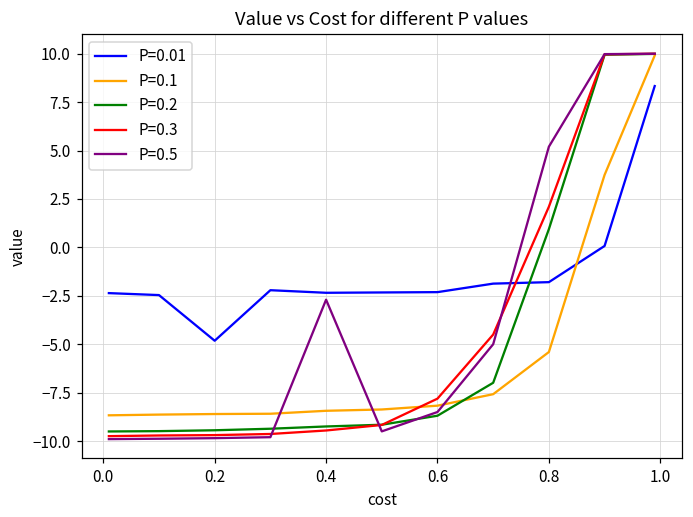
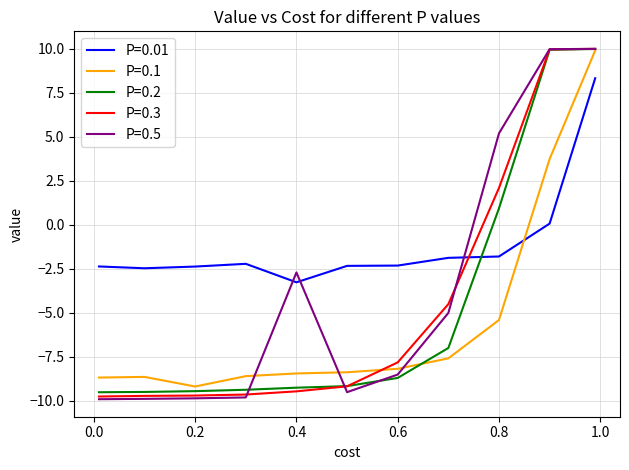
  {
    "P=0.01": {
-     "0.2": -4.8,
-     "0.4": -2.3,
+     "0.2": -2.4,
+     "0.4": -3.3,
      "0.6": -2.3,
      "0.8": -1.8
    },
    "P=0.1": {
-     "0.2": -8.6,
+     "0.2": -9.2,
      "0.4": -8.4,
      "0.6": -8.2,
      "0.8": -5.4
    },
    "P=0.2": {
      "0.2": -9.4,
      "0.4": -9.2,
      "0.6": -8.7,
      "0.8": 0.9
    },
    "P=0.3": {
      "0.2": -9.7,
      "0.4": -9.5,
      "0.6": -7.8,
      "0.8": 2.1
    },
    "P=0.5": {
      "0.2": -9.9,
      "0.4": -2.7,
      "0.6": -8.5,
      "0.8": 5.2
    }
  }
